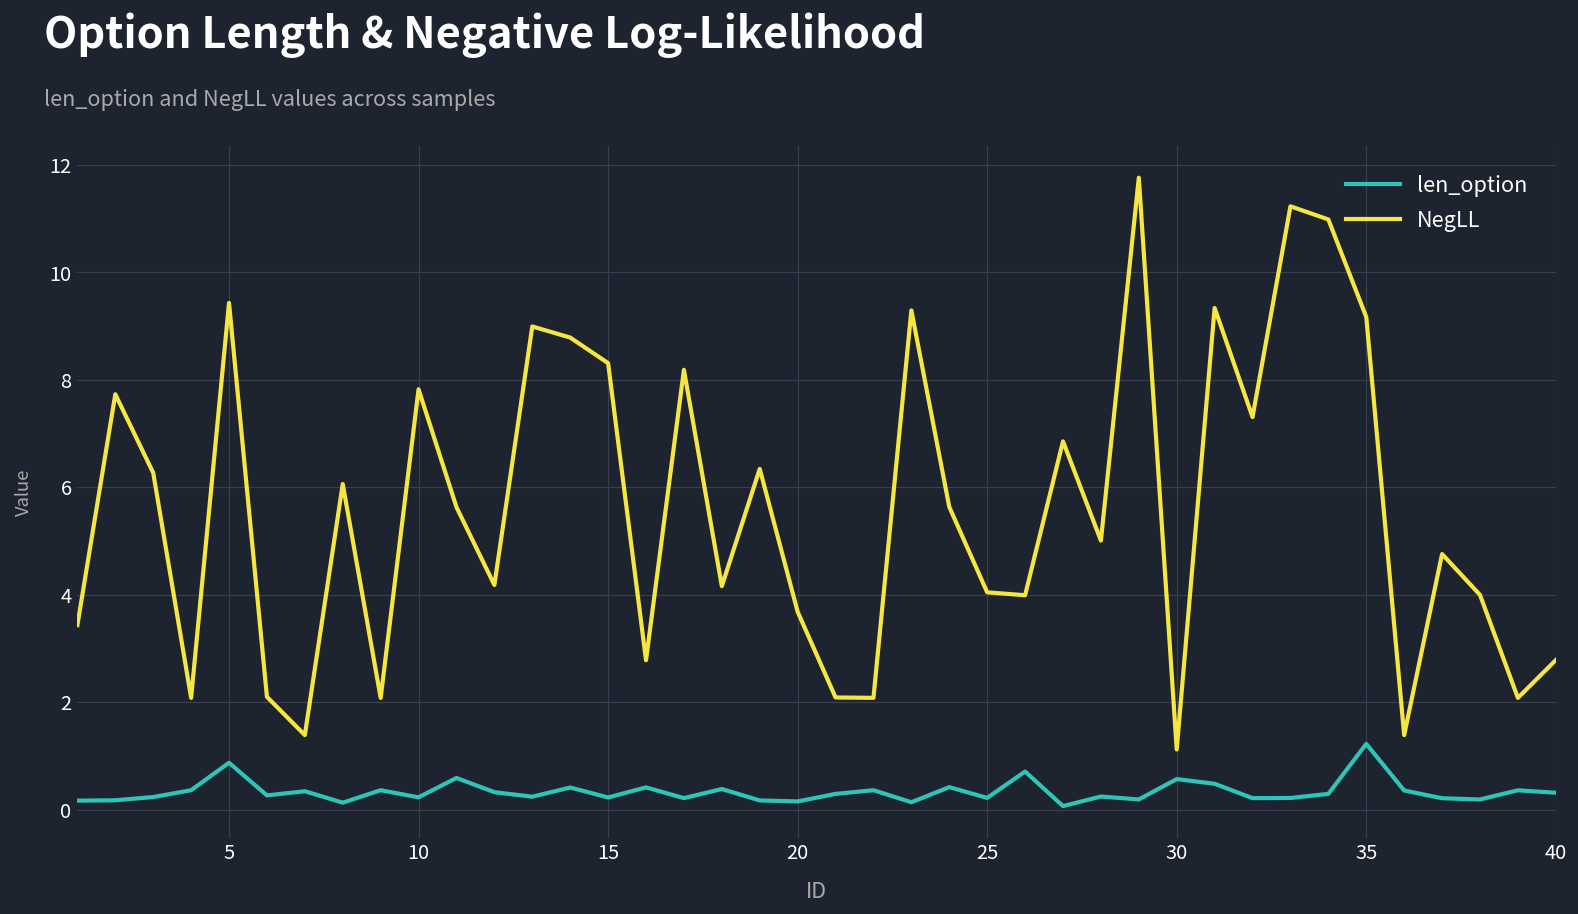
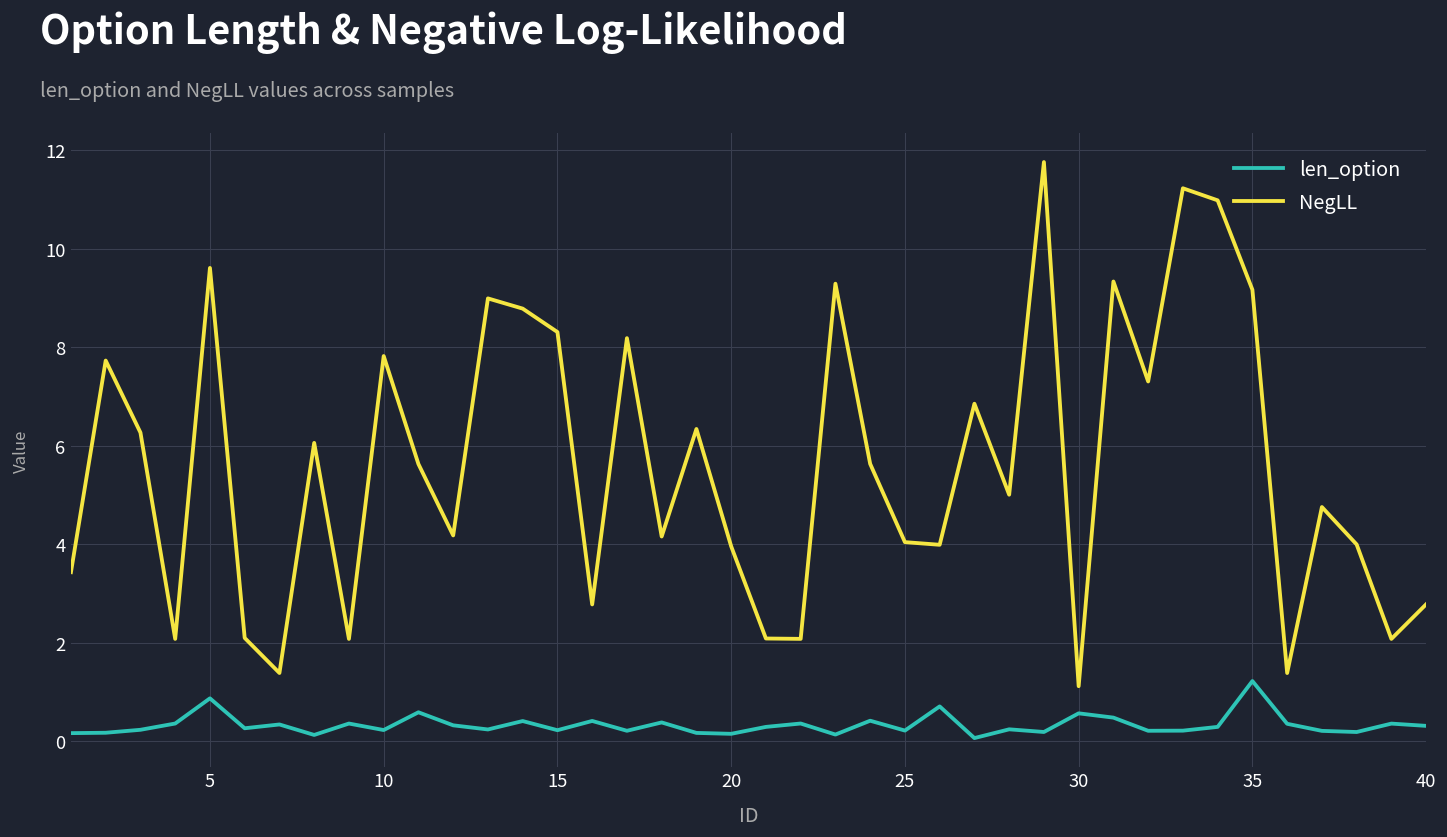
  {
    "len_option": {
      "5": 0.9,
      "10": 0.2,
      "15": 0.2,
      "20": 0.2,
      "25": 0.2,
      "30": 0.6,
      "35": 1.2,
      "40": 0.3
    },
    "NegLL": {
-     "5": 9.4,
+     "5": 9.6,
      "10": 7.8,
      "15": 8.3,
-     "20": 3.7,
+     "20": 4.0,
      "25": 4.0,
      "30": 1.1,
      "35": 9.2,
      "40": 2.8
    }
  }
